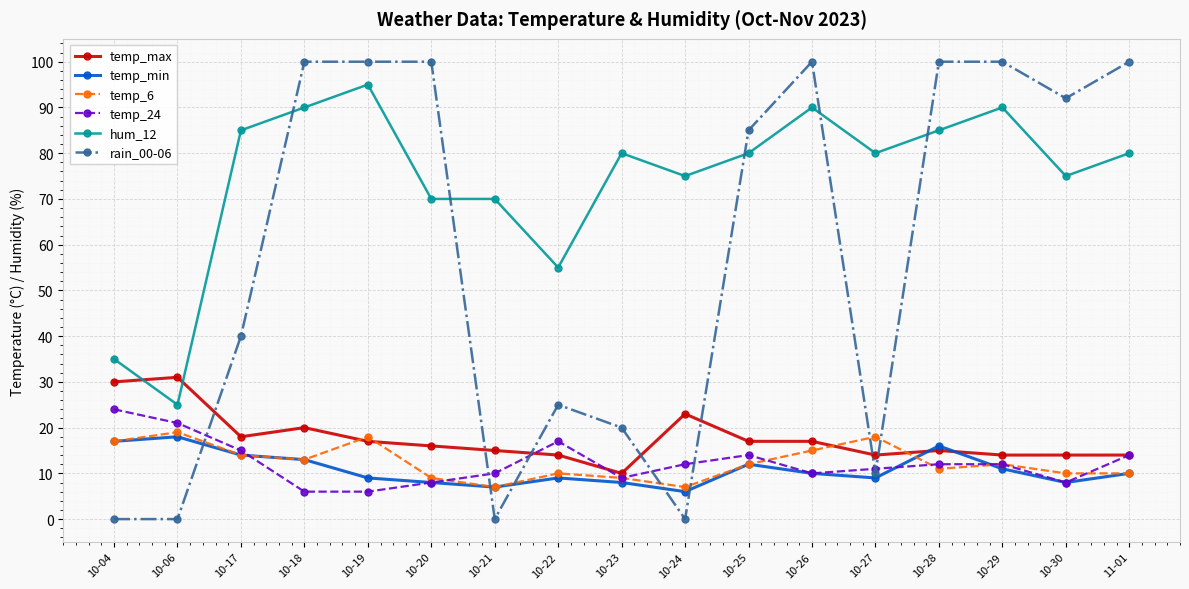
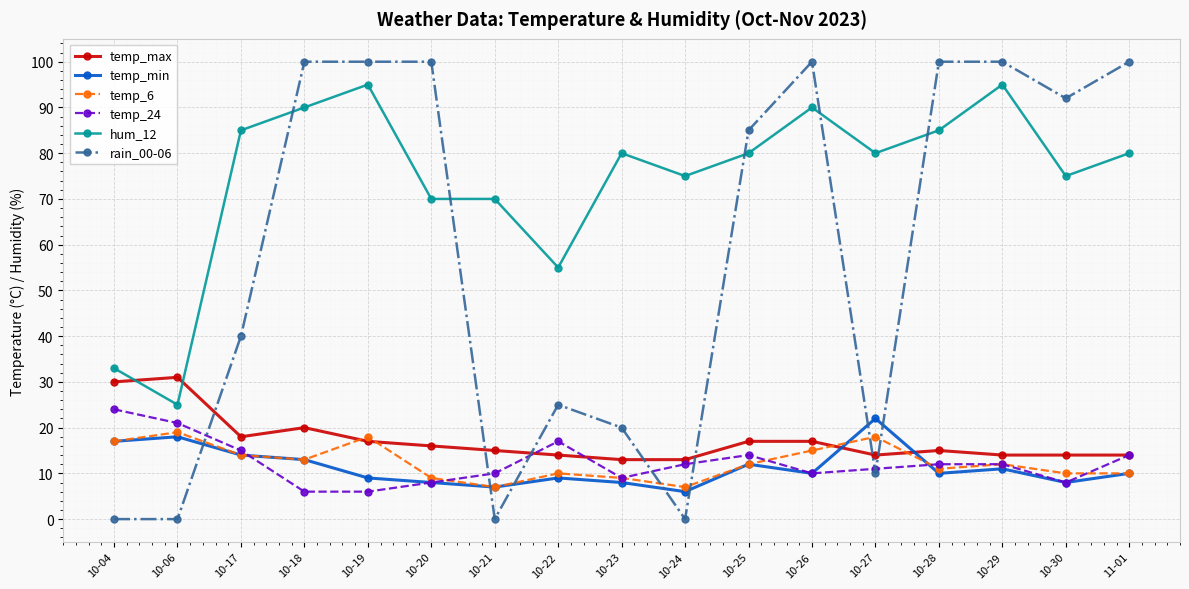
  {
    "temp_max": {
      "10-04": 30,
      "10-06": 31,
      "10-17": 18,
      "10-18": 20,
      "10-19": 17,
      "10-20": 16,
      "10-21": 15,
      "10-22": 14,
-     "10-23": 10,
-     "10-24": 23,
+     "10-23": 13,
+     "10-24": 13,
      "10-25": 17,
      "10-26": 17,
      "10-27": 14,
      "10-28": 15,
      "10-29": 14,
      "10-30": 14
    },
    "temp_min": {
      "10-06": 18,
      "10-19": 9,
      "10-22": 9,
      "10-23": 8,
      "10-24": 6,
-     "10-27": 9,
-     "10-28": 16,
+     "10-27": 22,
+     "10-28": 10,
      "10-29": 11
    },
    "temp_6": {
      "10-06": 19,
      "10-19": 18,
      "10-20": 9,
      "10-22": 10,
      "10-24": 7,
      "10-26": 15,
      "10-27": 18,
      "10-28": 11,
      "10-30": 10
    },
    "temp_24": {
      "10-04": 24,
      "10-06": 21,
      "10-17": 15,
      "10-18": 6,
      "10-19": 6,
      "10-21": 10,
      "10-22": 17,
      "10-24": 12,
      "10-25": 14,
      "10-27": 11,
      "10-28": 12
    },
    "hum_12": {
-     "10-04": 35,
+     "10-04": 33,
      "10-06": 25,
      "10-17": 85,
      "10-18": 90,
      "10-19": 95,
      "10-20": 70,
      "10-21": 70,
      "10-22": 55,
      "10-23": 80,
      "10-24": 75,
      "10-25": 80,
      "10-26": 90,
      "10-27": 80,
      "10-28": 85,
-     "10-29": 90,
+     "10-29": 95,
      "10-30": 75,
      "11-01": 80
    },
    "rain_00-06": {
      "10-04": 0,
      "10-06": 0,
      "10-17": 40,
      "10-18": 100,
      "10-19": 100,
      "10-20": 100,
      "10-21": 0,
      "10-22": 25,
      "10-23": 20,
      "10-24": 0,
      "10-25": 85,
      "10-26": 100,
      "10-27": 10,
      "10-28": 100,
      "10-29": 100,
      "10-30": 92,
      "11-01": 100
    }
  }
